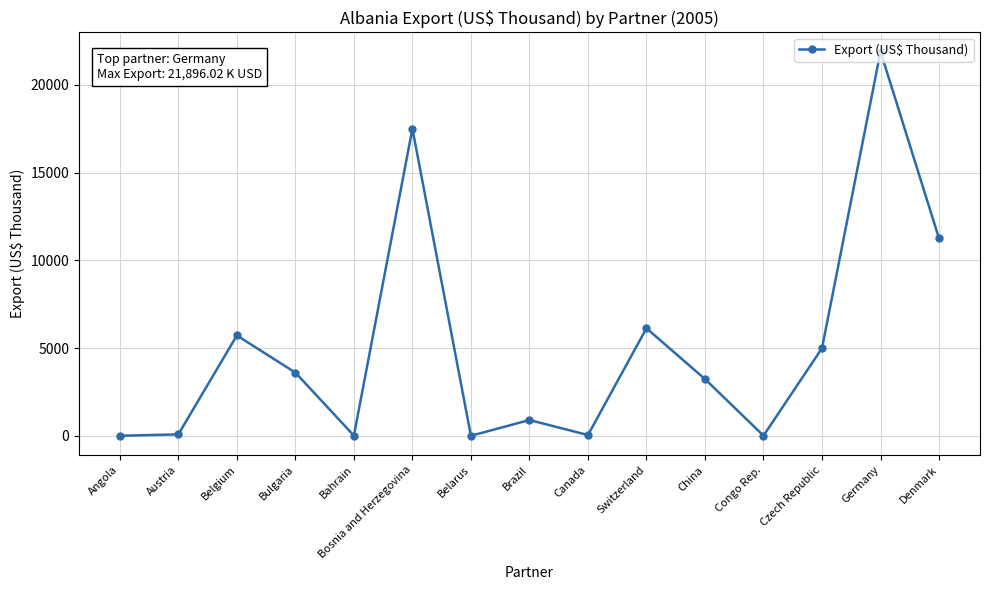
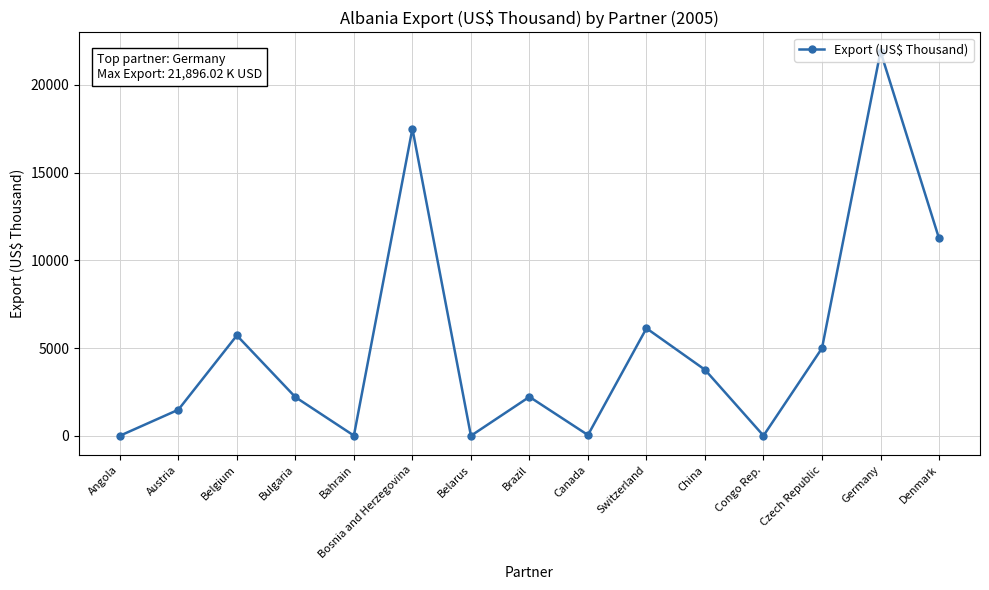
  {
    "Angola": 0,
-   "Austria": 100,
+   "Austria": 1500,
    "Belgium": 5700,
-   "Bulgaria": 3600,
+   "Bulgaria": 2200,
    "Bahrain": 0,
    "Bosnia and Herzegovina": 17500,
    "Belarus": 0,
-   "Brazil": 900,
+   "Brazil": 2200,
    "Canada": 0,
    "Switzerland": 6100,
-   "China": 3200,
+   "China": 3800,
    "Congo Rep.": 0,
    "Czech Republic": 5000,
    "Denmark": 11200
  }
